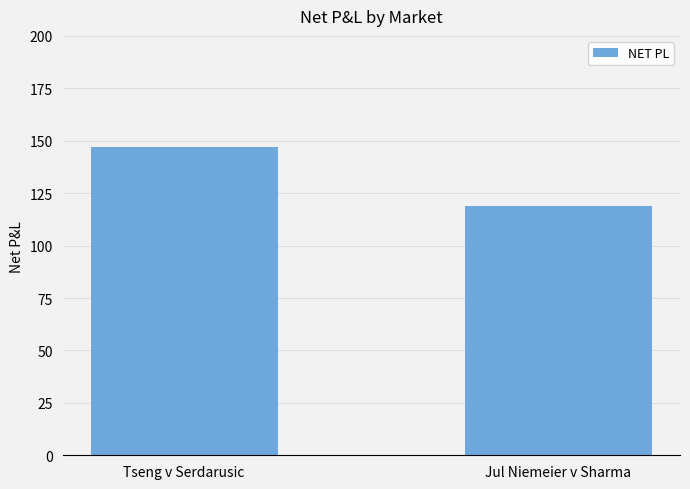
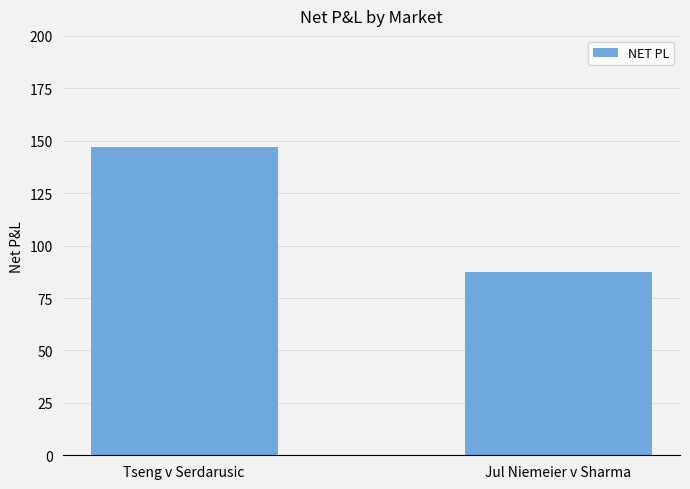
  {
    "Tseng v Serdarusic": 147,
-   "Jul Niemeier v Sharma": 119
+   "Jul Niemeier v Sharma": 88
  }
